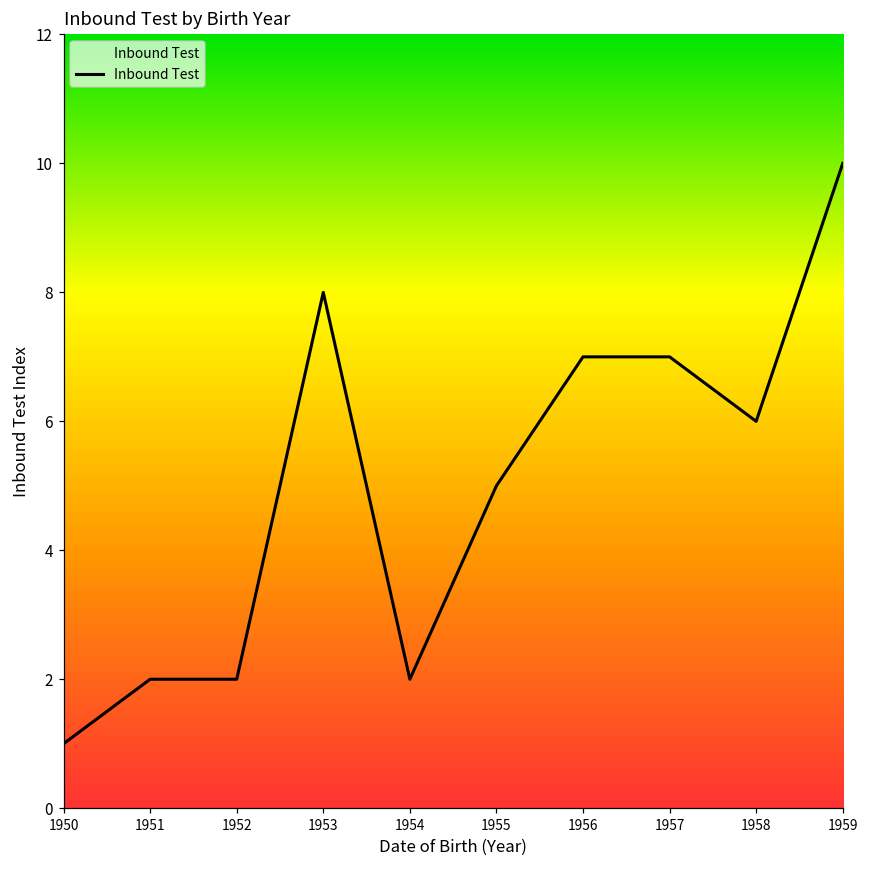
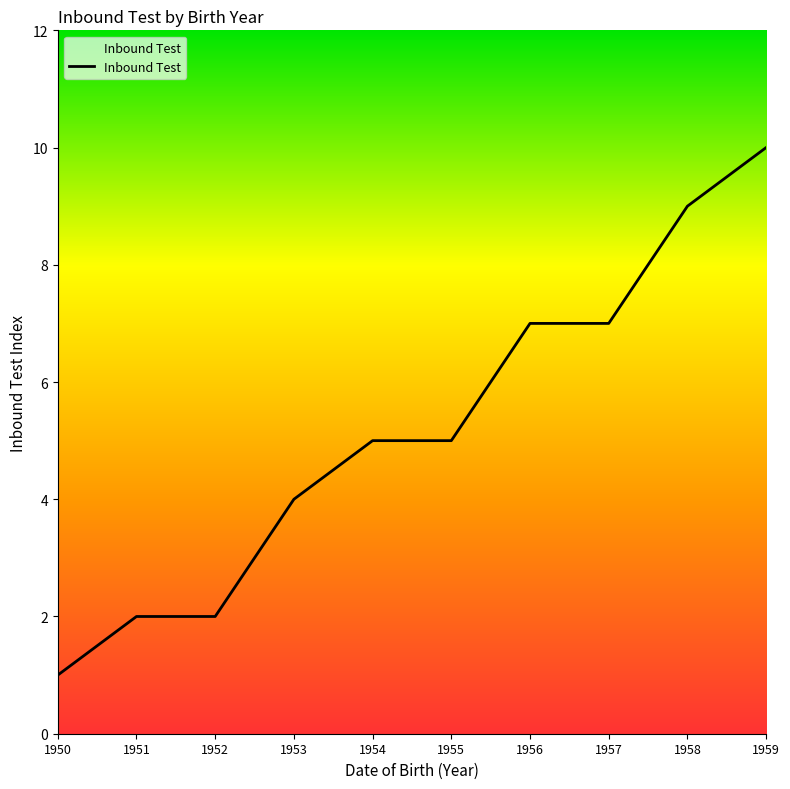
  {
    "1950": 1,
    "1951": 2,
    "1952": 2,
-   "1953": 8,
-   "1954": 2,
+   "1953": 4,
+   "1954": 5,
    "1955": 5,
    "1956": 7,
    "1957": 7,
-   "1958": 6,
+   "1958": 9,
    "1959": 10
  }
